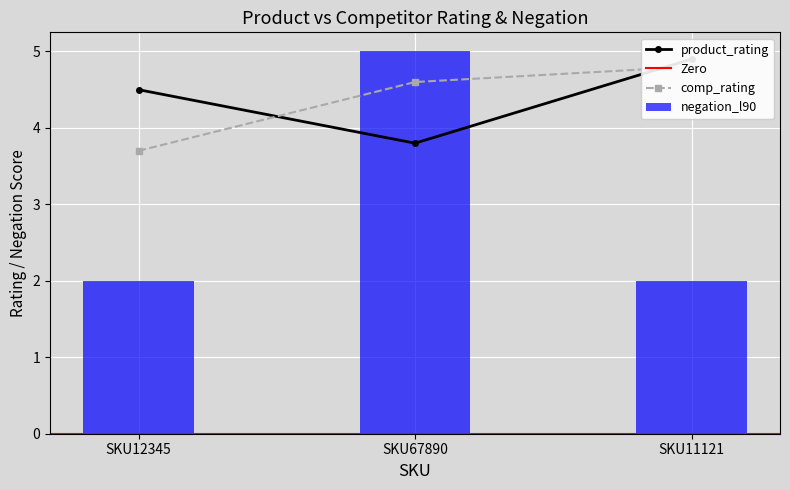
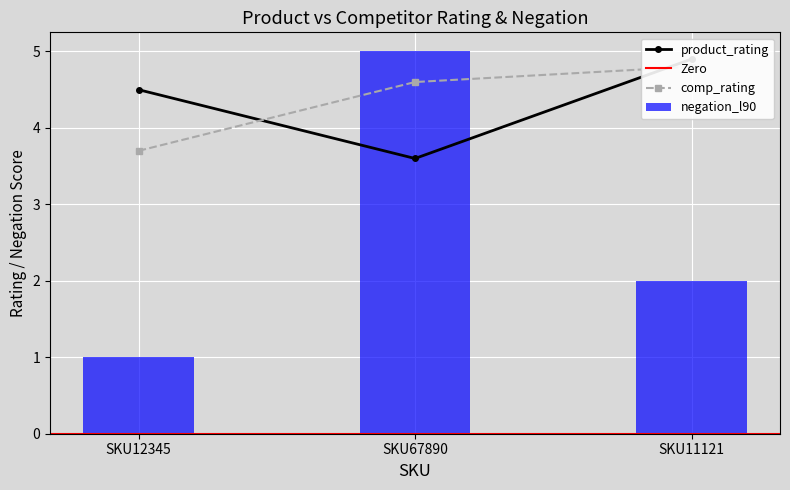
  {
    "negation_l90": {
-     "SKU12345": 2,
+     "SKU12345": 1,
      "SKU67890": 5,
      "SKU11121": 2
    },
    "product_rating": {
      "SKU12345": 4.5,
-     "SKU67890": 3.8
+     "SKU67890": 3.6
    },
    "comp_rating": {
      "SKU12345": 3.7,
      "SKU67890": 4.6
    }
  }
